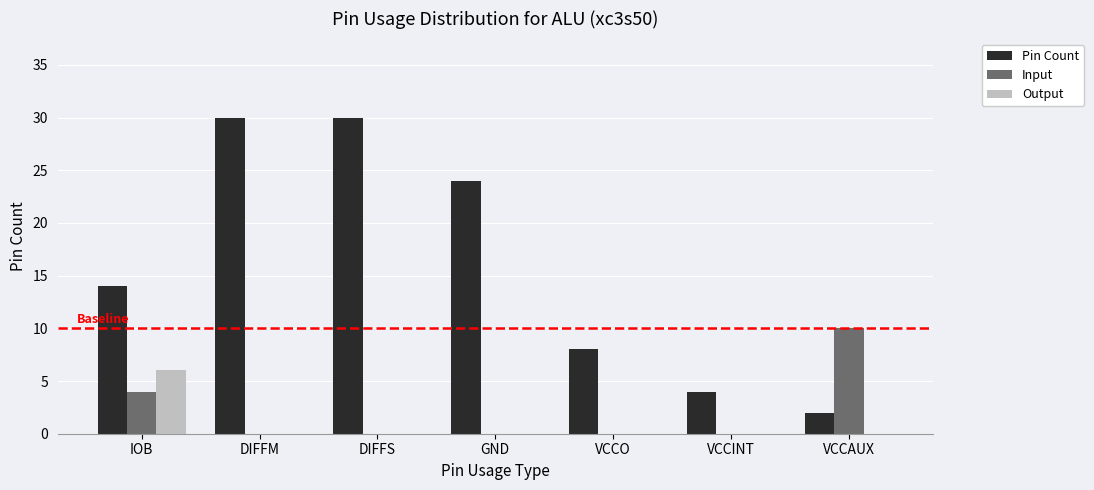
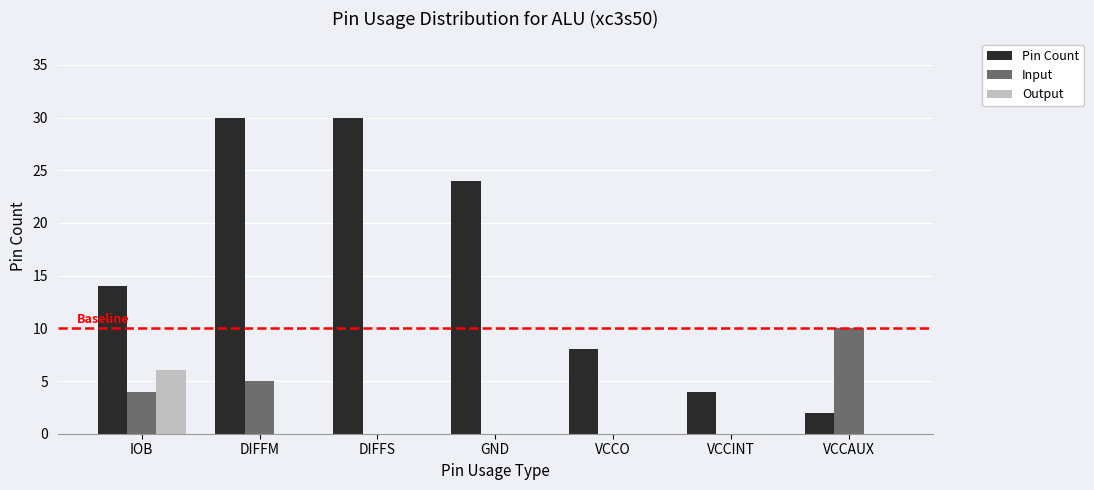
  {
    "Pin Count": {
      "IOB": 14,
      "DIFFM": 30,
      "DIFFS": 30,
      "GND": 24,
      "VCCO": 8,
      "VCCINT": 4,
      "VCCAUX": 2
    },
    "Input": {
      "IOB": 4,
-     "DIFFM": 0,
+     "DIFFM": 5,
      "DIFFS": 0,
      "GND": 0,
      "VCCO": 0,
      "VCCINT": 0,
      "VCCAUX": 10
    },
    "Output": {
      "IOB": 6,
      "DIFFM": 0,
      "DIFFS": 0,
      "GND": 0,
      "VCCO": 0,
      "VCCINT": 0,
      "VCCAUX": 0
    }
  }
